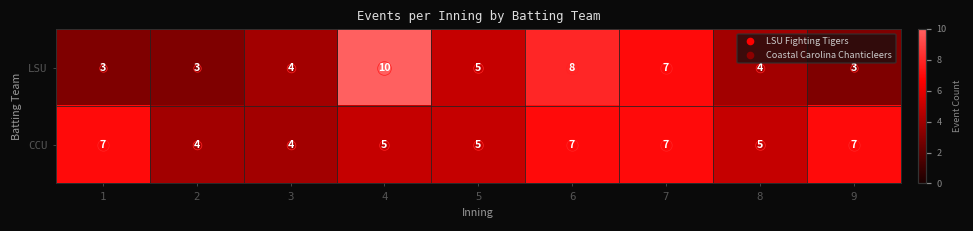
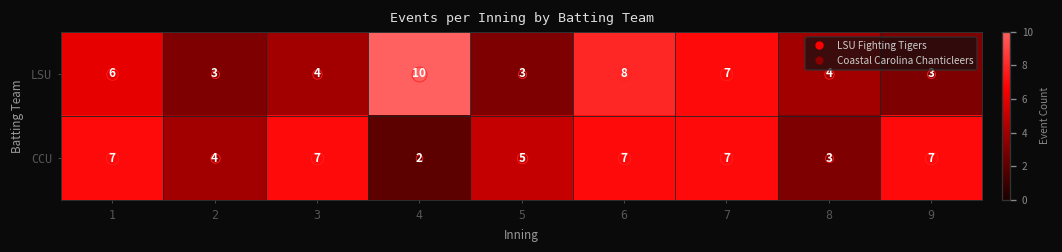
  {
    "LSU": {
-     "1": 3,
-     "5": 5
+     "1": 6,
+     "5": 3
    },
    "CCU": {
-     "3": 4,
-     "4": 5,
-     "8": 5
+     "3": 7,
+     "4": 2,
+     "8": 3
    }
  }
